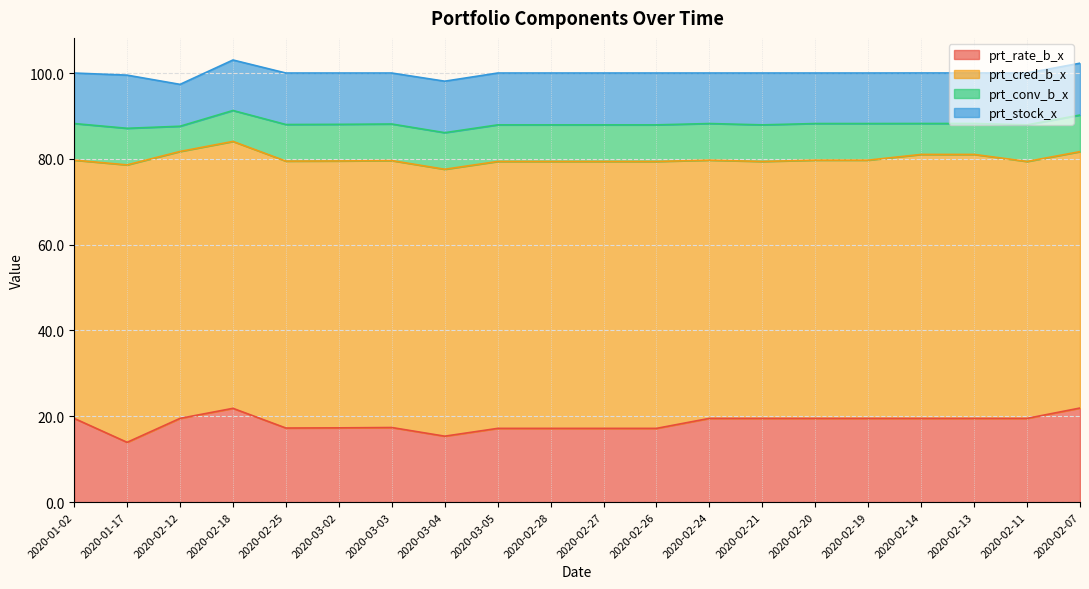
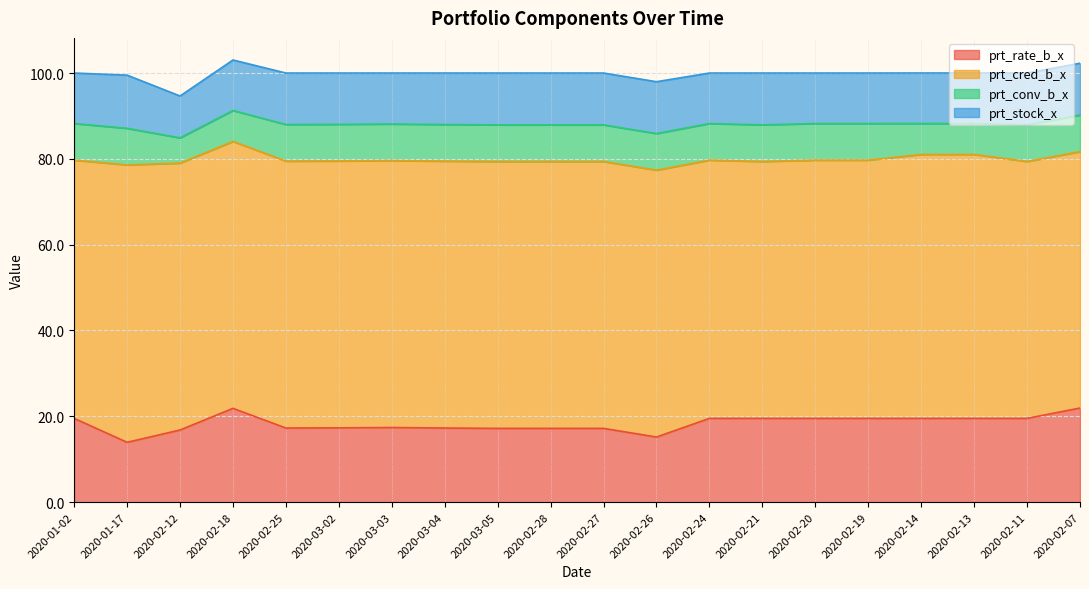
  {
    "prt_rate_b_x": {
      "2020-01-02": 20,
      "2020-01-17": 14,
-     "2020-02-12": 20,
+     "2020-02-12": 17,
      "2020-02-18": 22,
      "2020-02-25": 17,
      "2020-03-02": 17,
      "2020-03-03": 17,
-     "2020-03-04": 15,
+     "2020-03-04": 17,
      "2020-03-05": 17,
      "2020-02-28": 17,
      "2020-02-27": 17,
-     "2020-02-26": 17,
+     "2020-02-26": 15,
      "2020-02-24": 20,
      "2020-02-21": 20,
      "2020-02-20": 20,
      "2020-02-19": 20,
      "2020-02-14": 20,
      "2020-02-13": 20,
      "2020-02-11": 20,
      "2020-02-07": 22
    },
    "prt_cred_b_x": {
      "2020-01-02": 60,
      "2020-01-17": 65,
      "2020-02-12": 62,
      "2020-02-18": 62,
      "2020-02-25": 62,
      "2020-03-02": 62,
      "2020-03-03": 62,
      "2020-03-04": 62,
      "2020-03-05": 62,
      "2020-02-28": 62,
      "2020-02-27": 62,
      "2020-02-26": 62,
      "2020-02-24": 60,
      "2020-02-21": 60,
      "2020-02-20": 60,
      "2020-02-19": 60,
      "2020-02-14": 62,
      "2020-02-13": 62,
      "2020-02-11": 60,
      "2020-02-07": 60
    },
    "prt_conv_b_x": {
      "2020-01-02": 9,
      "2020-01-17": 9,
      "2020-02-12": 6,
      "2020-02-18": 7,
      "2020-02-25": 9,
      "2020-03-02": 9,
      "2020-03-03": 9,
      "2020-03-04": 9,
      "2020-03-05": 9,
      "2020-02-28": 9,
      "2020-02-27": 9,
      "2020-02-26": 9,
      "2020-02-24": 9,
      "2020-02-21": 9,
      "2020-02-20": 9,
      "2020-02-19": 9,
      "2020-02-14": 7,
      "2020-02-07": 9
    },
    "prt_stock_x": {
      "2020-01-02": 12,
      "2020-01-17": 12,
      "2020-02-12": 10,
      "2020-02-18": 12,
      "2020-02-25": 12,
      "2020-03-02": 12,
      "2020-03-03": 12,
      "2020-03-04": 12,
      "2020-03-05": 12,
      "2020-02-28": 12,
      "2020-02-27": 12,
      "2020-02-26": 12,
      "2020-02-24": 12,
      "2020-02-21": 12,
      "2020-02-20": 12,
      "2020-02-19": 12,
      "2020-02-14": 12,
      "2020-02-07": 12
    }
  }
